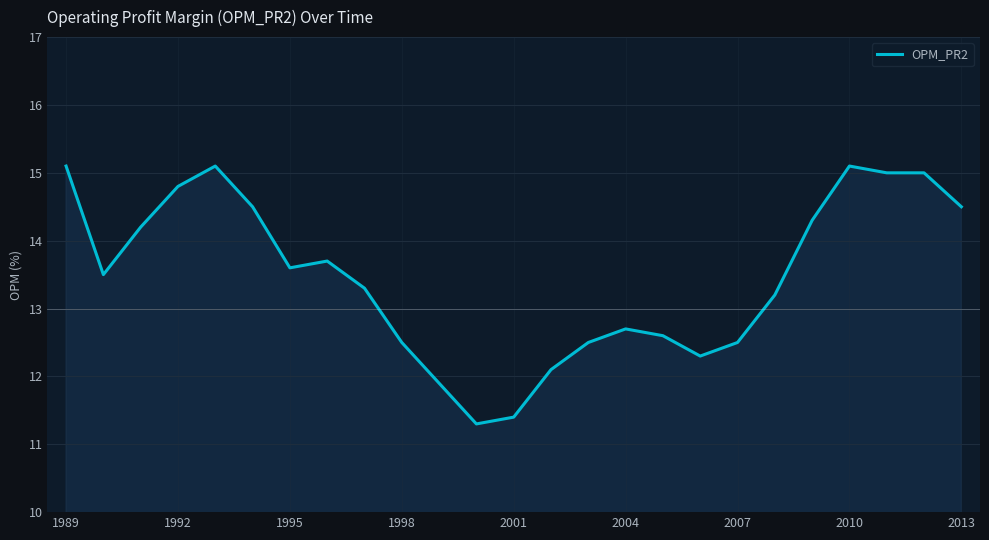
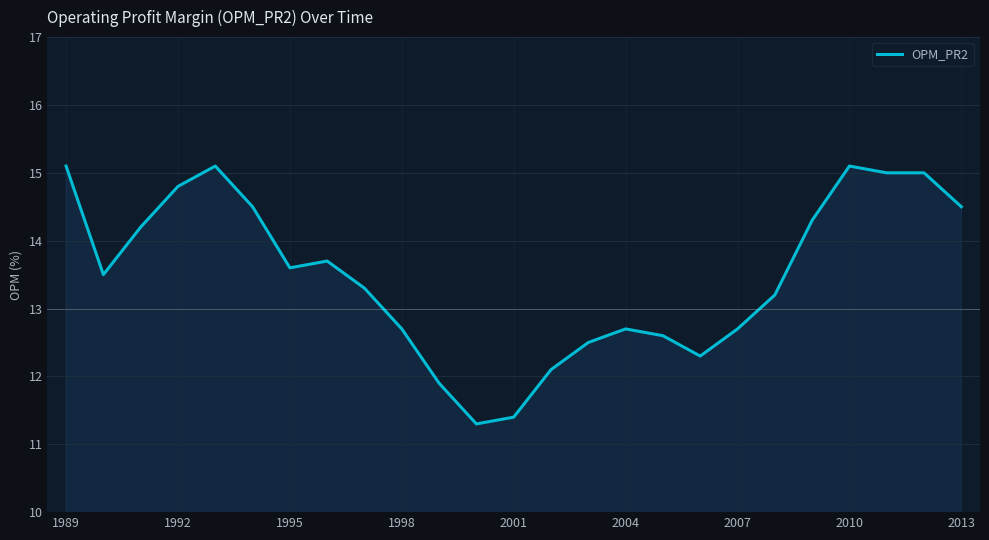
  {
    "1989": 15.1,
    "1992": 14.8,
    "1995": 13.6,
-   "1998": 12.5,
+   "1998": 12.7,
    "2001": 11.4,
    "2004": 12.7,
-   "2007": 12.5,
+   "2007": 12.7,
    "2010": 15.1,
    "2013": 14.5
  }
